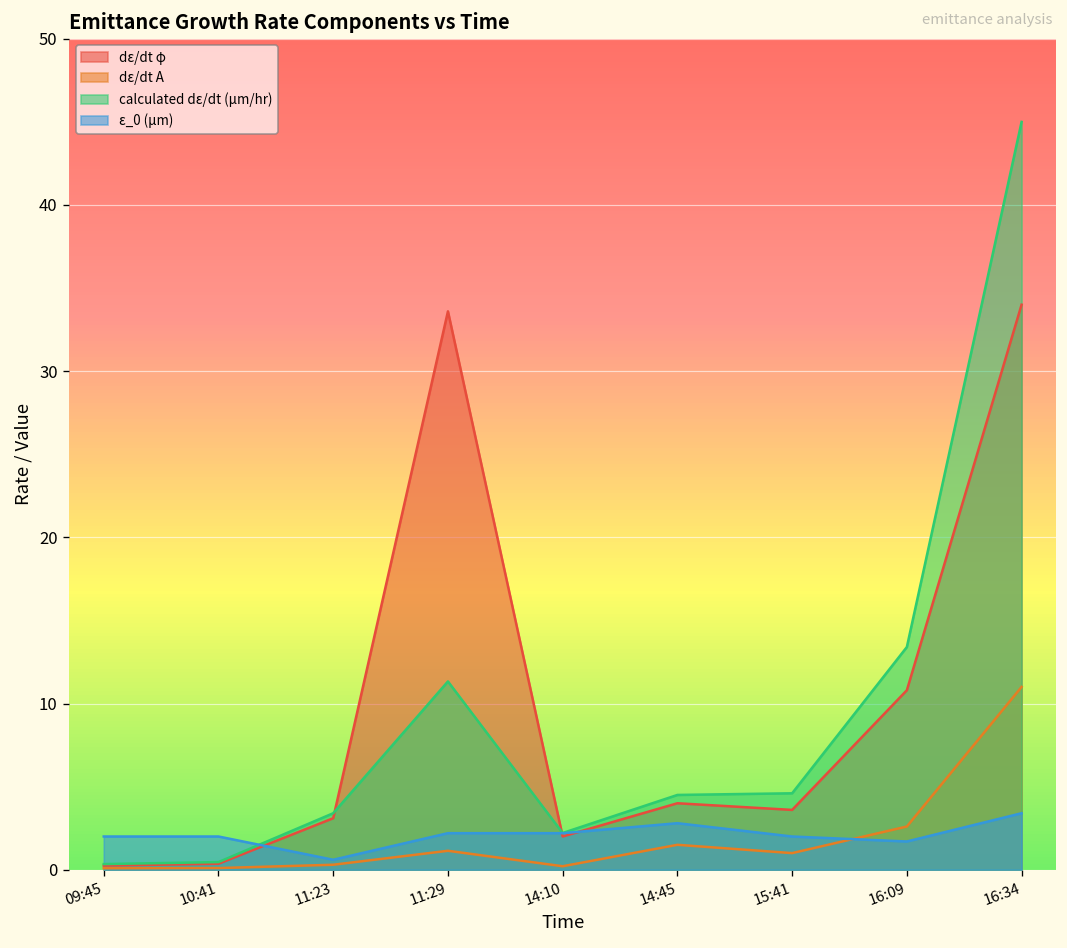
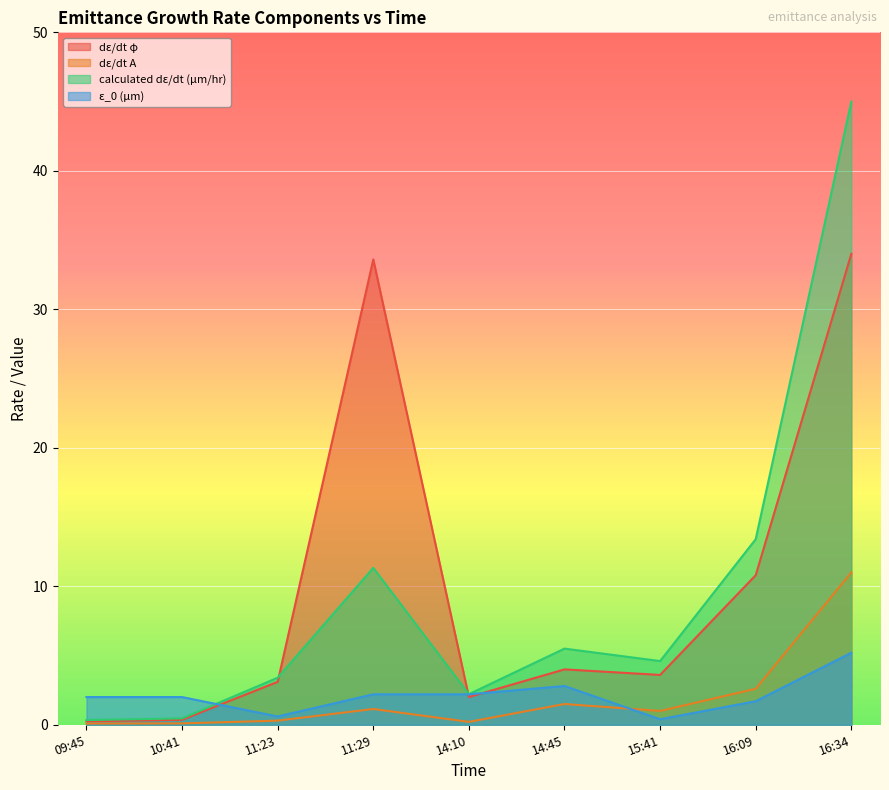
  {
    "calculated dε/dt (μm/hr)": {
      "11:23": 3.4,
      "11:29": 11.3,
-     "14:45": 4.5,
+     "14:45": 5.5,
      "15:41": 4.6,
      "16:09": 13.4,
      "16:34": 45.0
    },
    "ε_0 (μm)": {
      "09:45": 2.0,
      "10:41": 2.0,
      "11:23": 0.6,
      "11:29": 2.2,
      "14:45": 2.8,
-     "15:41": 2.0,
+     "15:41": 0.4,
      "16:09": 1.7,
-     "16:34": 3.4
+     "16:34": 5.2
    }
  }
